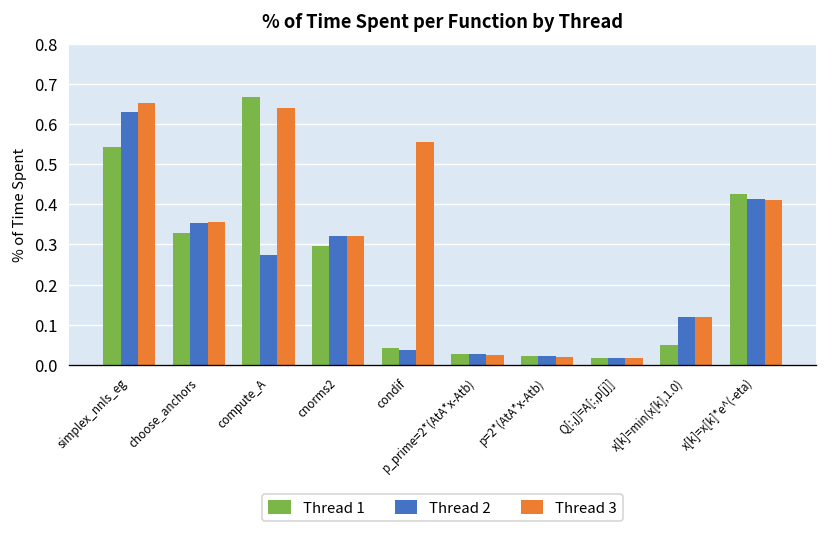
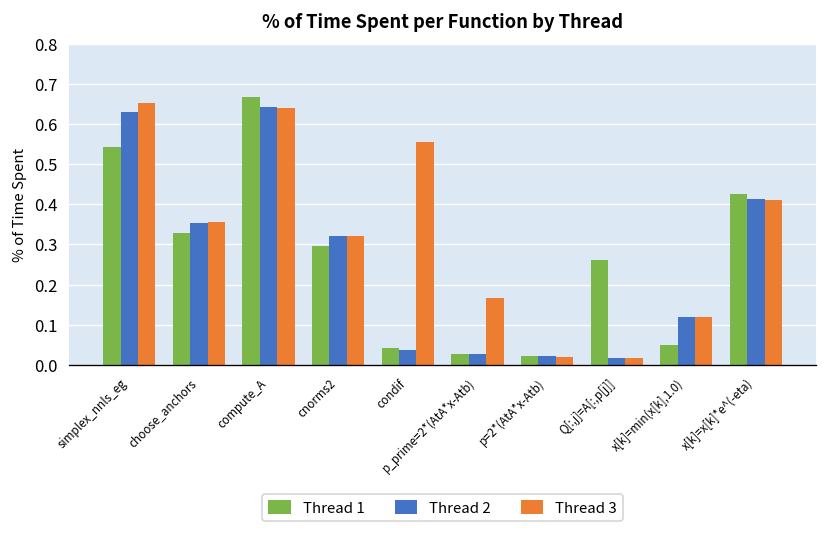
  {
    "Thread 1": {
      "simplex_nnls_eg": 0.54,
      "choose_anchors": 0.33,
      "compute_A": 0.67,
      "cnorms2": 0.30,
      "condif": 0.04,
      "p_prime=2*(AtA*x-Atb)": 0.03,
      "p=2*(AtA*x-Atb)": 0.02,
-     "Q[:,j]=A[:,p[j]]": 0.02,
+     "Q[:,j]=A[:,p[j]]": 0.26,
      "x[k]=min(x[k],1.0)": 0.05,
      "x[k]=x[k]*e^(-eta)": 0.43
    },
    "Thread 2": {
      "simplex_nnls_eg": 0.63,
      "choose_anchors": 0.35,
-     "compute_A": 0.27,
+     "compute_A": 0.64,
      "cnorms2": 0.32,
      "condif": 0.04,
      "p_prime=2*(AtA*x-Atb)": 0.03,
      "p=2*(AtA*x-Atb)": 0.02,
      "Q[:,j]=A[:,p[j]]": 0.02,
      "x[k]=min(x[k],1.0)": 0.12,
      "x[k]=x[k]*e^(-eta)": 0.41
    },
    "Thread 3": {
      "simplex_nnls_eg": 0.65,
      "choose_anchors": 0.36,
      "compute_A": 0.64,
      "cnorms2": 0.32,
      "condif": 0.56,
-     "p_prime=2*(AtA*x-Atb)": 0.03,
+     "p_prime=2*(AtA*x-Atb)": 0.17,
      "p=2*(AtA*x-Atb)": 0.02,
      "Q[:,j]=A[:,p[j]]": 0.02,
      "x[k]=min(x[k],1.0)": 0.12,
      "x[k]=x[k]*e^(-eta)": 0.41
    }
  }
